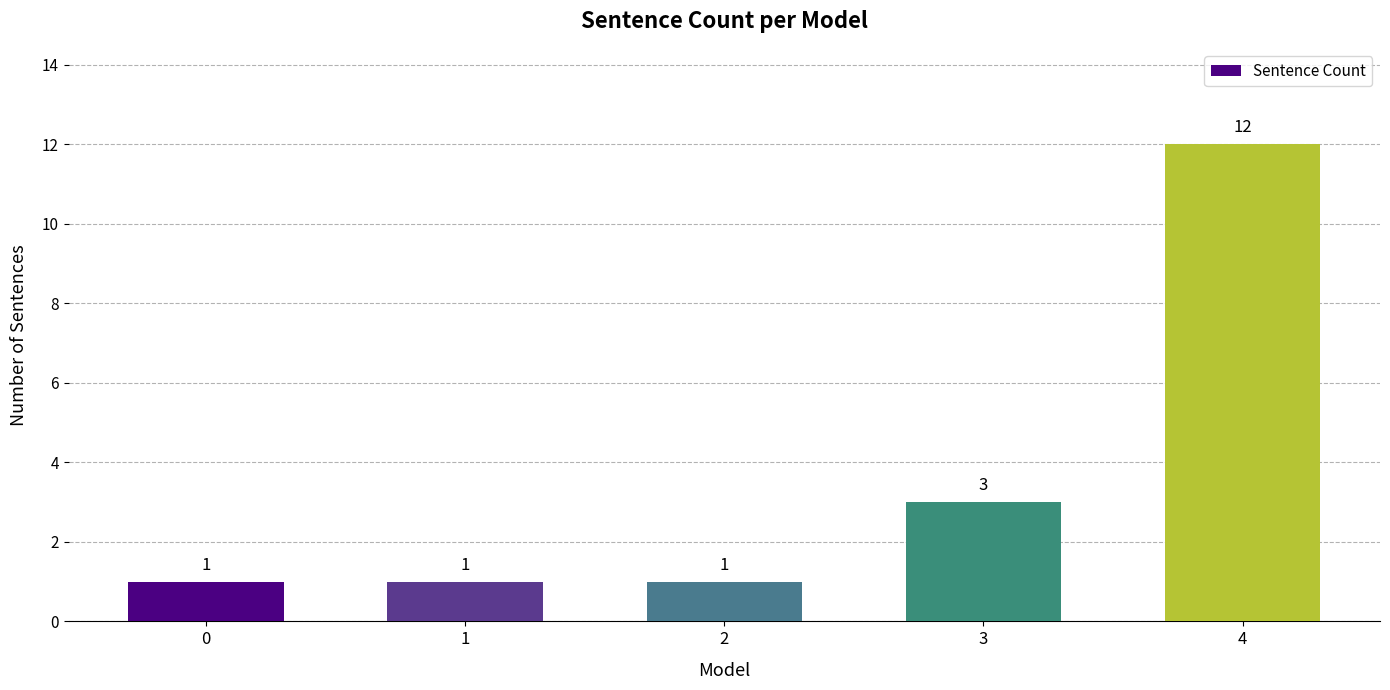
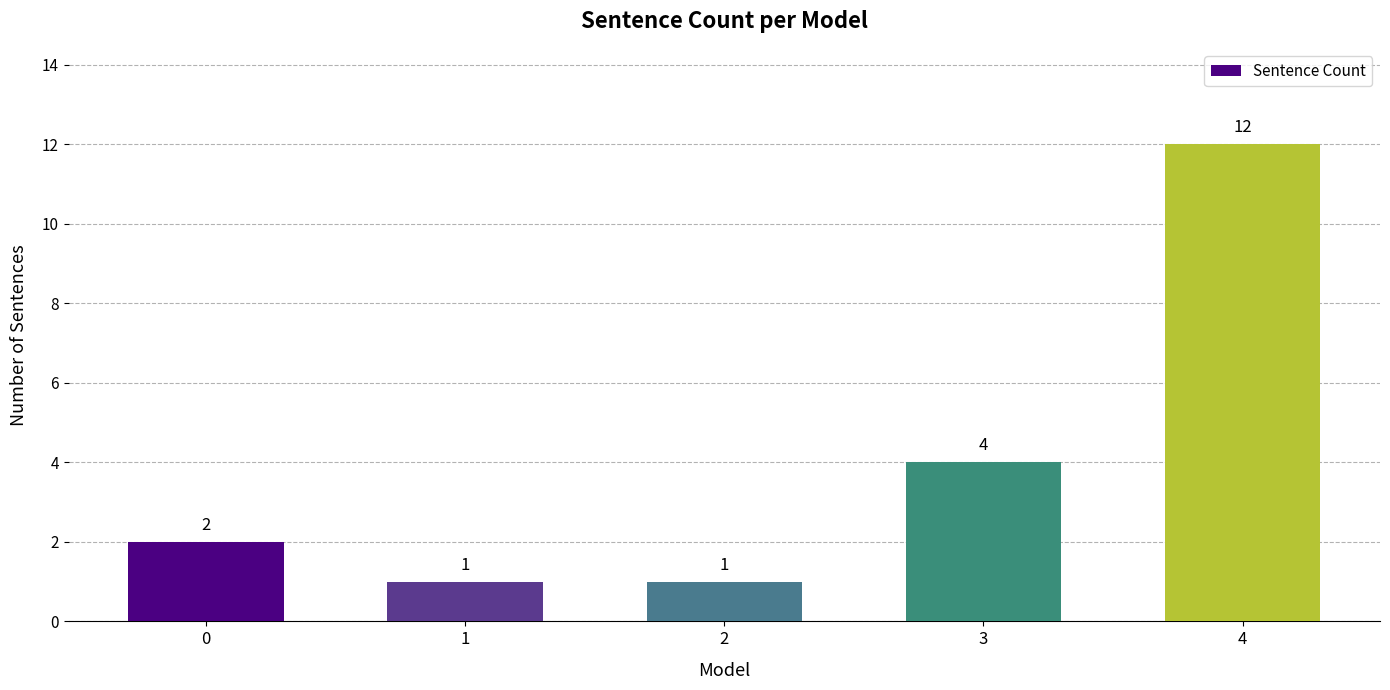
  {
-   "0": 1,
+   "0": 2,
    "1": 1,
    "2": 1,
-   "3": 3,
+   "3": 4,
    "4": 12
  }
